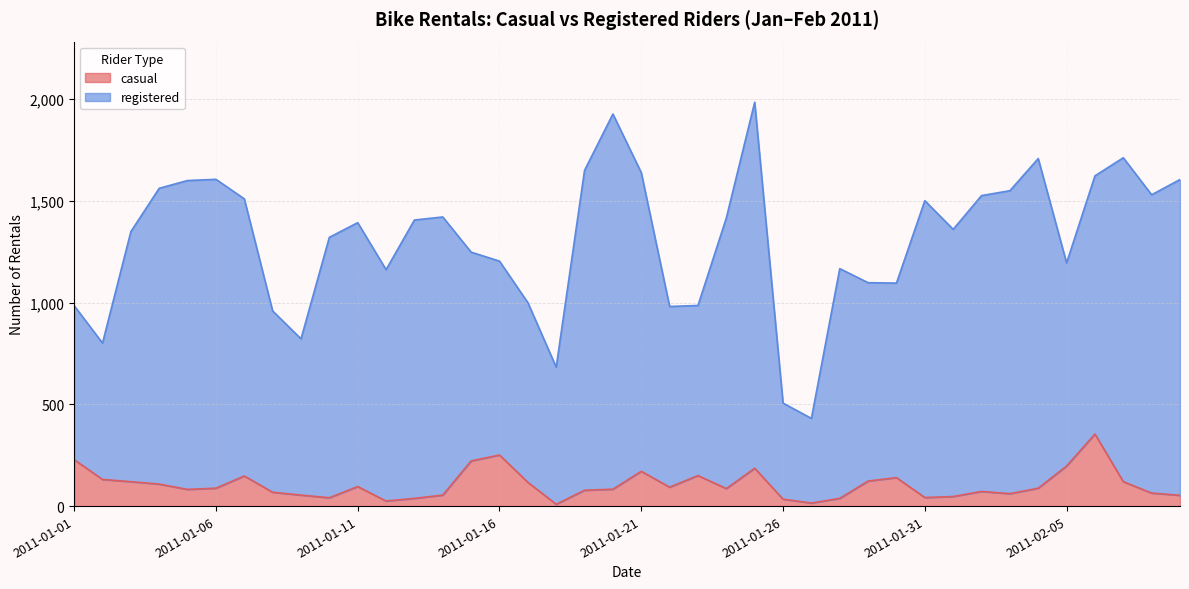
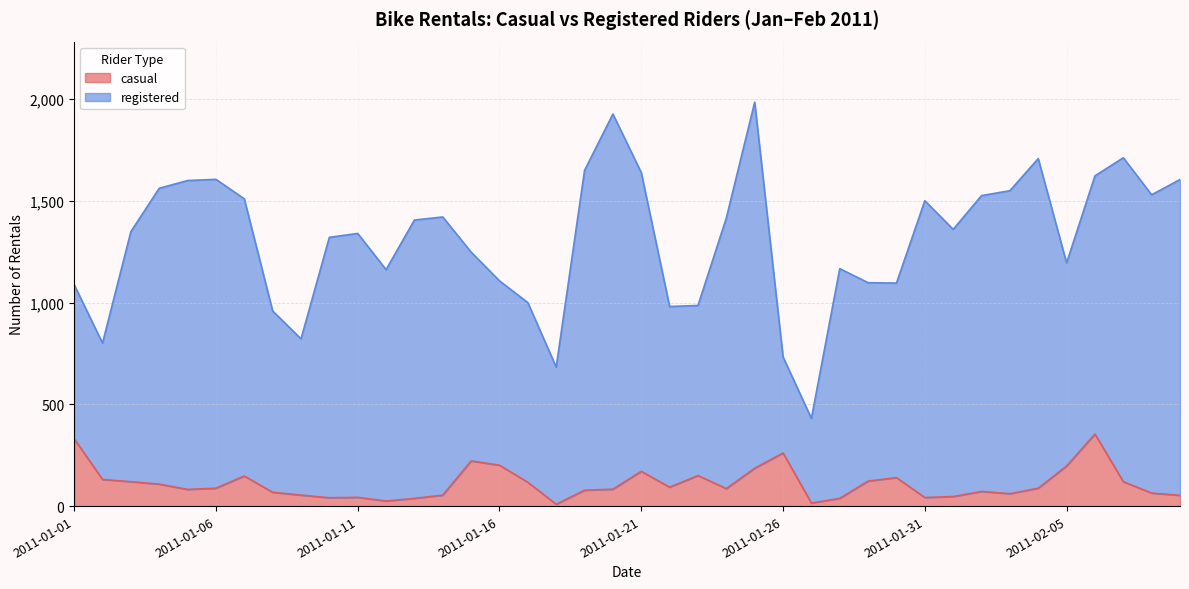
  {
    "casual": {
-     "2011-01-01": "230",
+     "2011-01-01": "330",
      "2011-01-06": "90",
-     "2011-01-11": "100",
-     "2011-01-16": "250",
+     "2011-01-11": "40",
+     "2011-01-16": "200",
      "2011-01-21": "170",
-     "2011-01-26": "30",
+     "2011-01-26": "260",
      "2011-01-31": "40",
      "2011-02-05": "200"
    },
    "registered": {
      "2011-01-01": "760",
      "2011-01-06": "1,520",
      "2011-01-11": "1,300",
-     "2011-01-16": "950",
+     "2011-01-16": "910",
      "2011-01-21": "1,470",
      "2011-01-26": "470",
      "2011-01-31": "1,460",
      "2011-02-05": "1,000"
    }
  }
